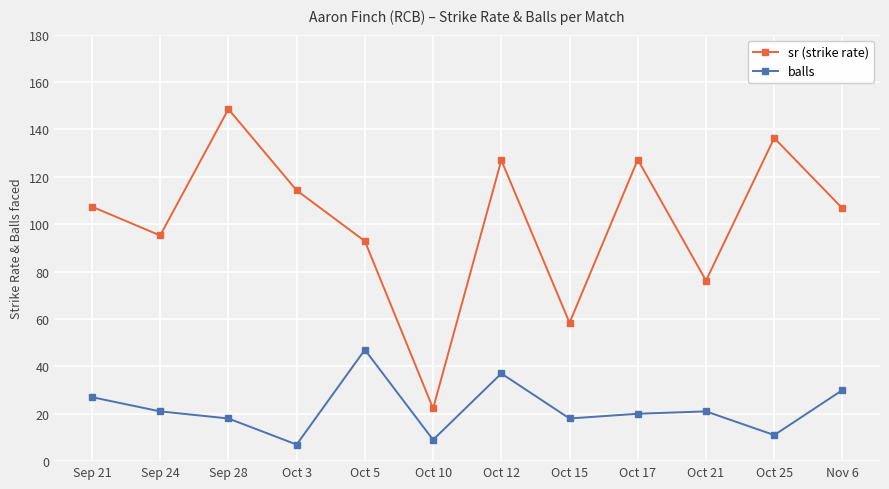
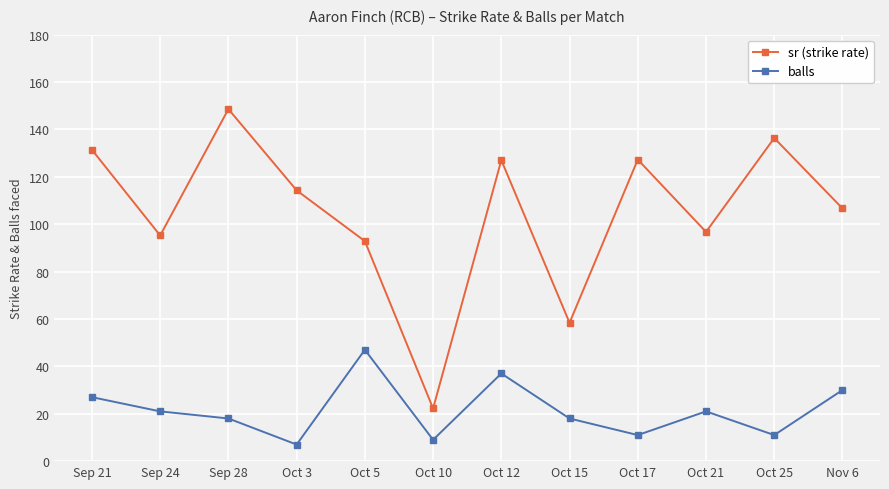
  {
    "sr (strike rate)": {
-     "Sep 21": 107,
+     "Sep 21": 131,
      "Sep 24": 95,
      "Sep 28": 149,
      "Oct 3": 114,
      "Oct 5": 93,
      "Oct 10": 22,
      "Oct 12": 127,
      "Oct 15": 58,
      "Oct 17": 127,
-     "Oct 21": 76,
+     "Oct 21": 97,
      "Oct 25": 136,
      "Nov 6": 107
    },
    "balls": {
      "Sep 21": 27,
      "Sep 24": 21,
      "Sep 28": 18,
      "Oct 3": 7,
      "Oct 5": 47,
      "Oct 10": 9,
      "Oct 12": 37,
      "Oct 15": 18,
-     "Oct 17": 20,
+     "Oct 17": 11,
      "Oct 21": 21,
      "Oct 25": 11,
      "Nov 6": 30
    }
  }
